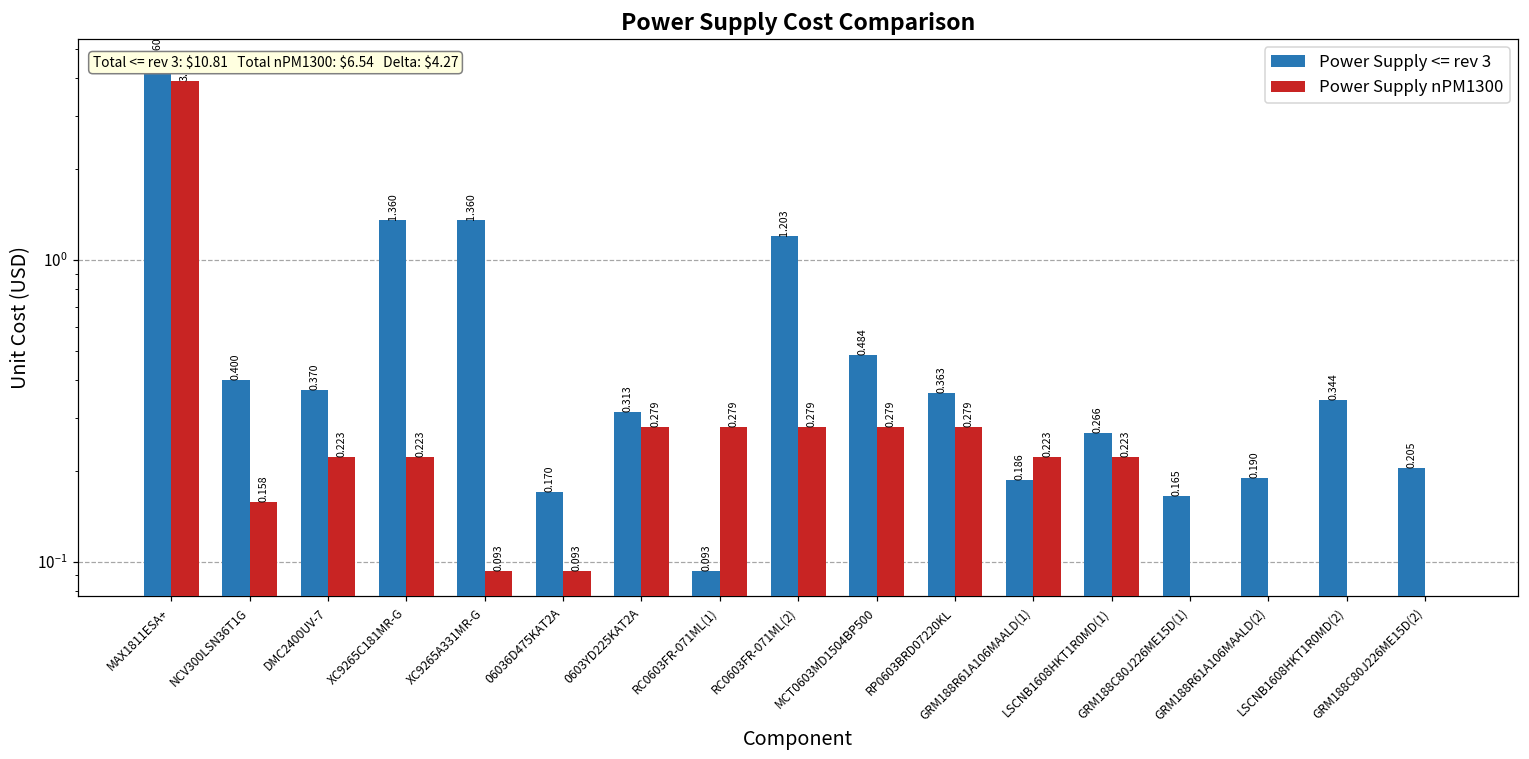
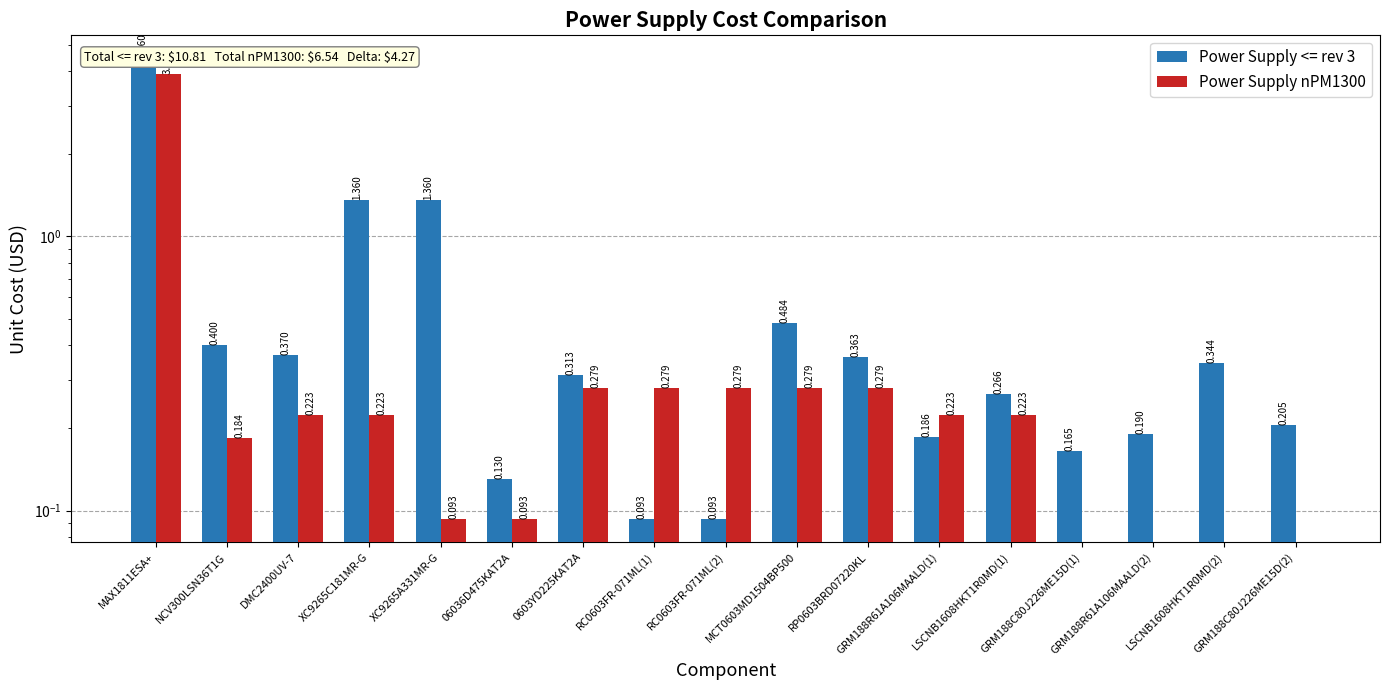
  {
    "Power Supply <= rev 3": {
      "NCV300LSN36T1G": 0.400,
      "DMC2400UV-7": 0.370,
      "XC9265C181MR-G": 1.360,
      "XC9265A331MR-G": 1.360,
-     "06036D475KAT2A": 0.170,
+     "06036D475KAT2A": 0.130,
      "0603YD225KAT2A": 0.313,
      "RC0603FR-071ML(1)": 0.093,
-     "RC0603FR-071ML(2)": 1.203,
+     "RC0603FR-071ML(2)": 0.093,
      "MCT0603MD1504BP500": 0.484,
      "RP0603BRD07220KL": 0.363,
      "GRM188R61A106MAALD(1)": 0.186,
      "LSCNB1608HKT1R0MD(1)": 0.266,
      "GRM188C80J226ME15D(1)": 0.165,
      "GRM188R61A106MAALD(2)": 0.190,
      "LSCNB1608HKT1R0MD(2)": 0.344,
      "GRM188C80J226ME15D(2)": 0.205
    },
    "Power Supply nPM1300": {
-     "NCV300LSN36T1G": 0.158,
+     "NCV300LSN36T1G": 0.184,
      "DMC2400UV-7": 0.223,
      "XC9265C181MR-G": 0.223,
      "XC9265A331MR-G": 0.093,
      "06036D475KAT2A": 0.093,
      "0603YD225KAT2A": 0.279,
      "RC0603FR-071ML(1)": 0.279,
      "RC0603FR-071ML(2)": 0.279,
      "MCT0603MD1504BP500": 0.279,
      "RP0603BRD07220KL": 0.279,
      "GRM188R61A106MAALD(1)": 0.223,
      "LSCNB1608HKT1R0MD(1)": 0.223
    }
  }
